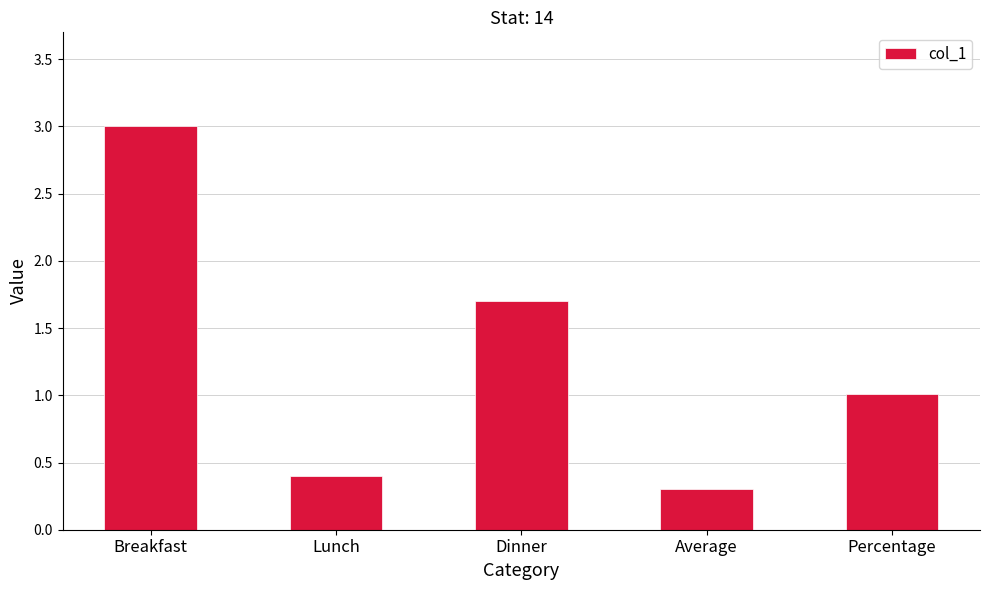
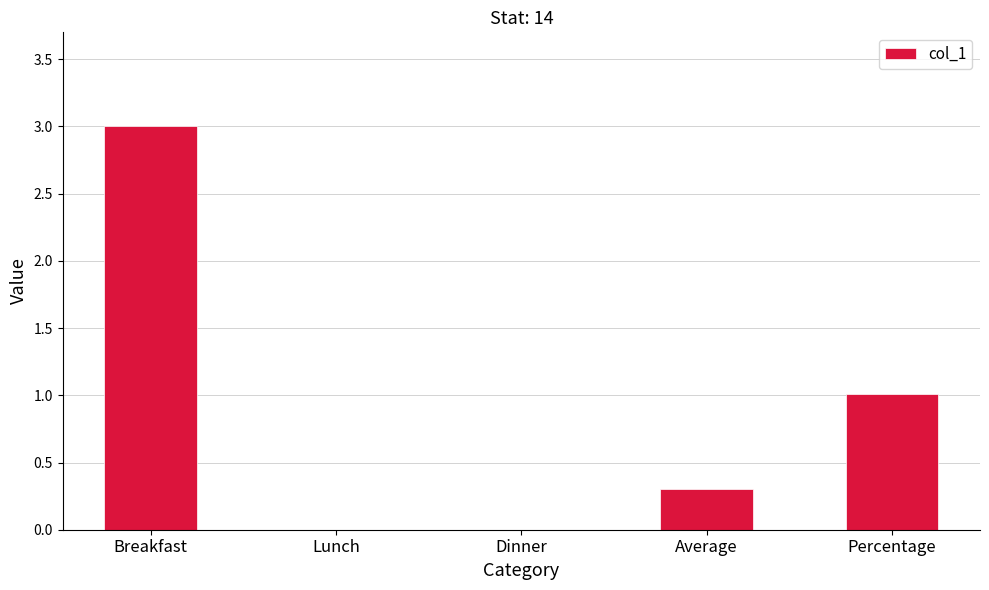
  {
    "Breakfast": 3.0,
-   "Lunch": 0.4,
-   "Dinner": 1.7,
+   "Lunch": 0.0,
+   "Dinner": 0.0,
    "Average": 0.3,
    "Percentage": 1.0
  }
